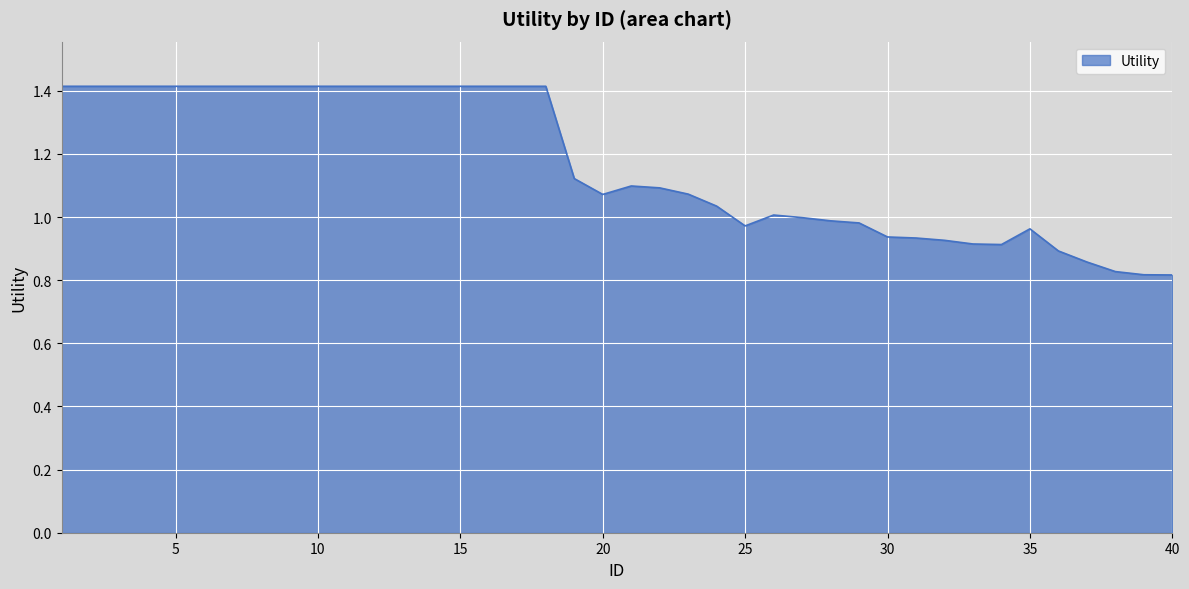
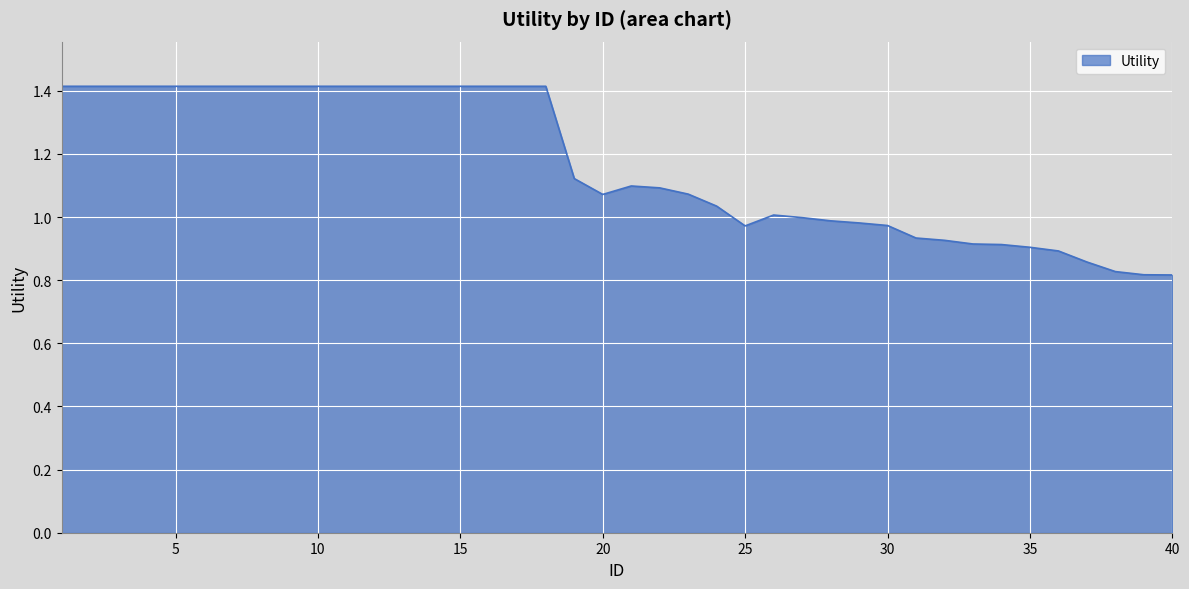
  {
    "5": 1.41,
    "10": 1.41,
    "15": 1.41,
    "20": 1.07,
    "25": 0.97,
-   "30": 0.94,
-   "35": 0.96,
+   "30": 0.97,
+   "35": 0.90,
    "40": 0.82
  }
